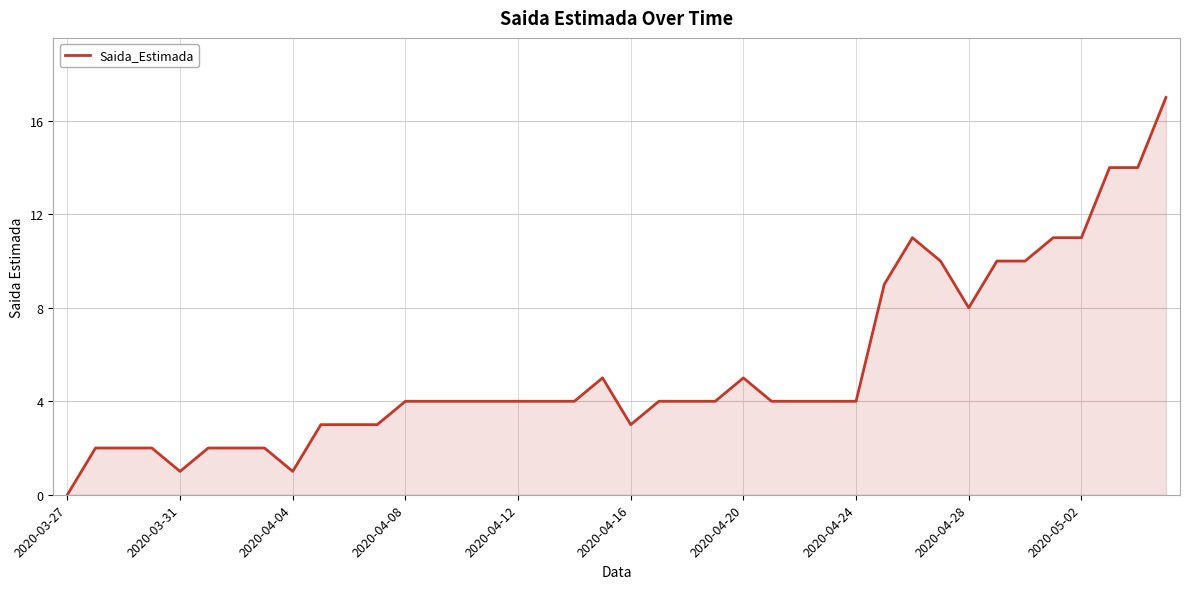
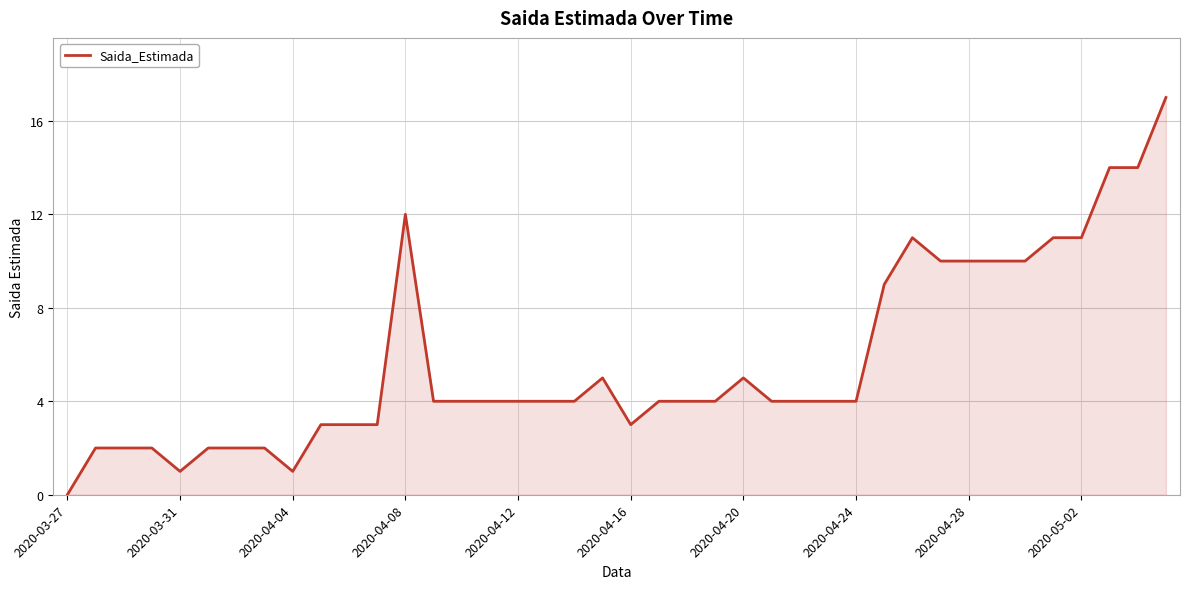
  {
    "2020-03-27": 0,
    "2020-03-31": 1,
    "2020-04-04": 1,
-   "2020-04-08": 4,
+   "2020-04-08": 12,
    "2020-04-12": 4,
    "2020-04-16": 3,
    "2020-04-20": 5,
    "2020-04-24": 4,
-   "2020-04-28": 8,
+   "2020-04-28": 10,
    "2020-05-02": 11
  }
